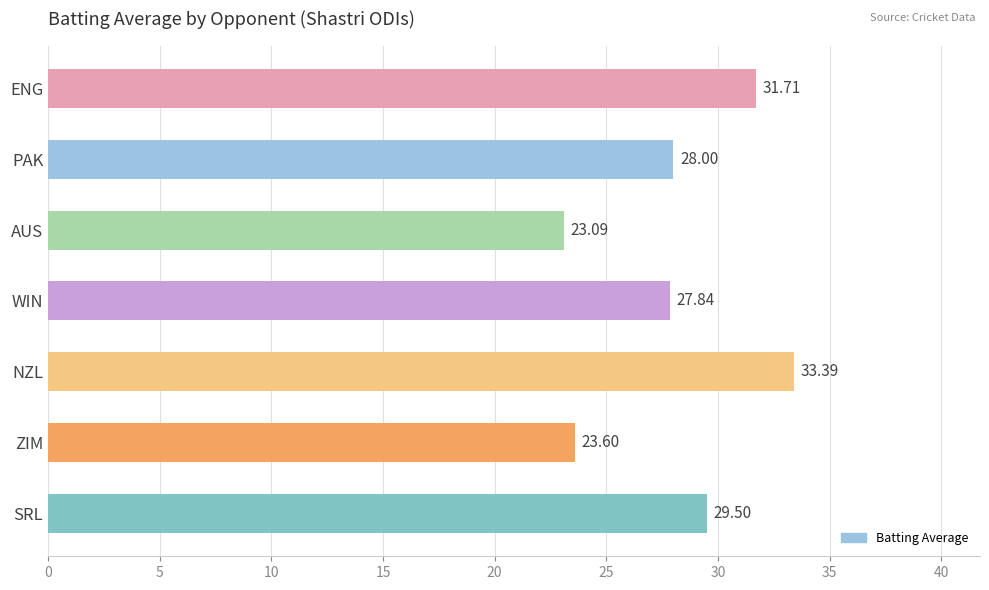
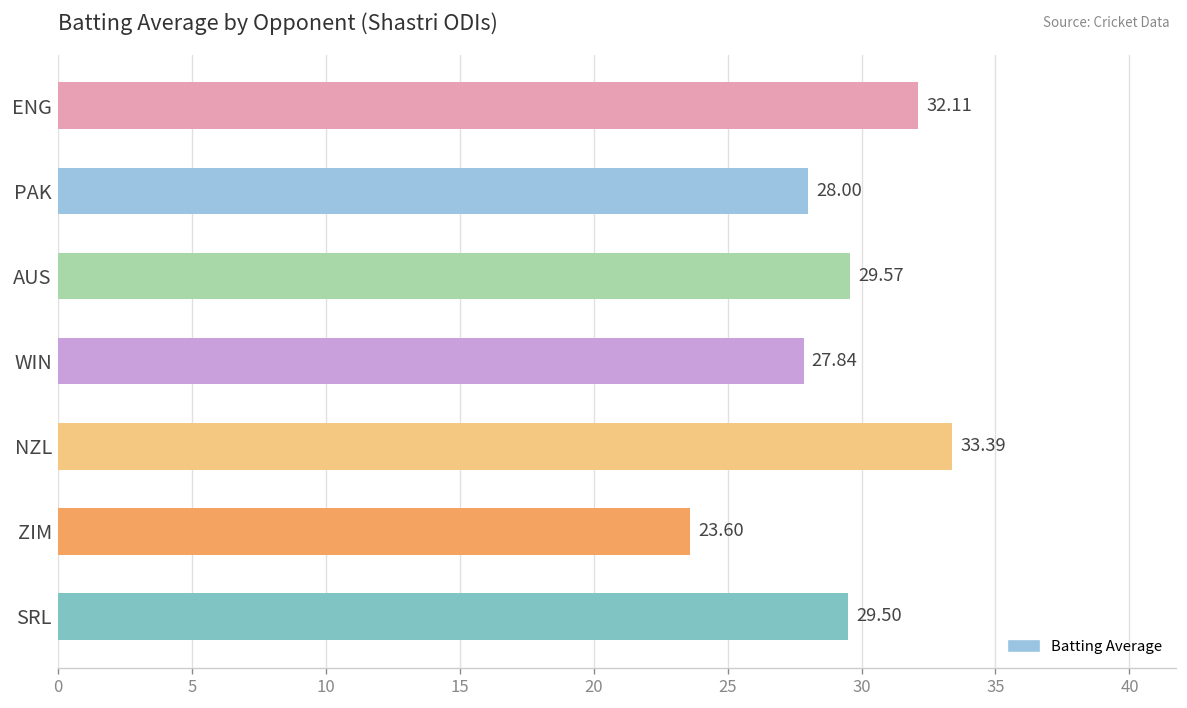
  {
-   "ENG": 31.71,
+   "ENG": 32.11,
    "PAK": 28.00,
-   "AUS": 23.09,
+   "AUS": 29.57,
    "WIN": 27.84,
    "NZL": 33.39,
    "ZIM": 23.60,
    "SRL": 29.50
  }
